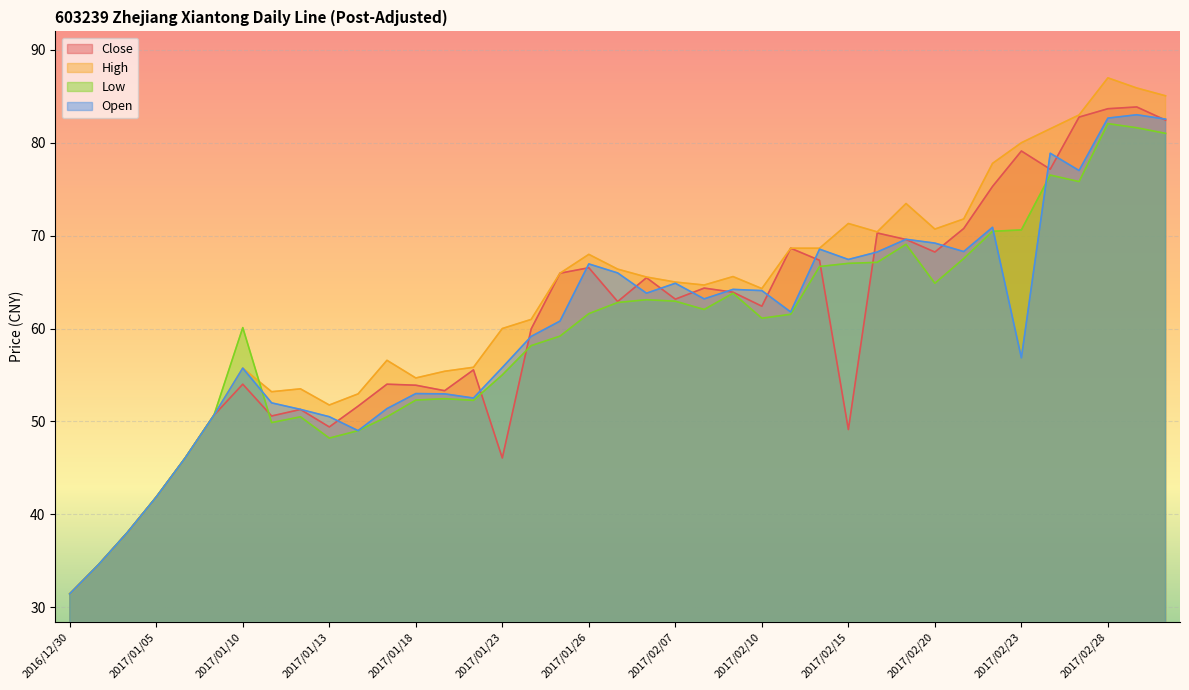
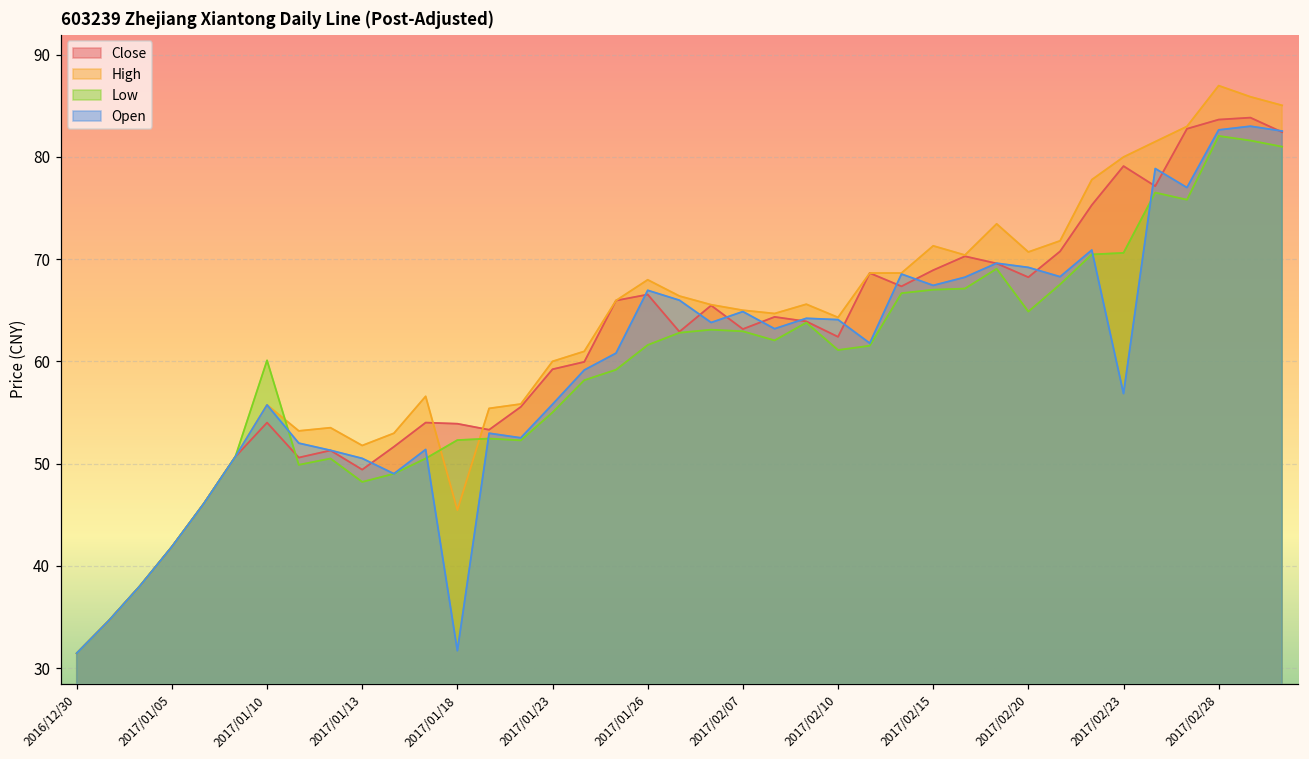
  {
    "Close": {
      "2017/01/10": 54,
      "2017/01/13": 49,
      "2017/01/18": 54,
-     "2017/01/23": 46,
+     "2017/01/23": 59,
      "2017/01/26": 67,
      "2017/02/10": 62,
-     "2017/02/15": 49,
+     "2017/02/15": 69,
      "2017/02/20": 68,
      "2017/02/23": 79,
      "2017/02/28": 84
    },
    "High": {
      "2017/01/13": 52,
-     "2017/01/18": 55,
+     "2017/01/18": 45,
      "2017/01/23": 60,
      "2017/01/26": 68,
      "2017/02/15": 71,
      "2017/02/20": 71,
      "2017/02/23": 80,
      "2017/02/28": 87
    },
    "Low": {
      "2017/01/10": 60,
      "2017/01/13": 48,
      "2017/01/18": 52,
      "2017/01/23": 55,
      "2017/01/26": 62,
      "2017/02/10": 61,
      "2017/02/15": 67,
      "2017/02/20": 65,
      "2017/02/23": 71,
      "2017/02/28": 82
    },
    "Open": {
      "2017/01/13": 51,
-     "2017/01/18": 53,
+     "2017/01/18": 32,
      "2017/01/23": 56,
      "2017/01/26": 67,
      "2017/02/15": 67,
      "2017/02/20": 69,
      "2017/02/23": 57,
      "2017/02/28": 83
    }
  }
